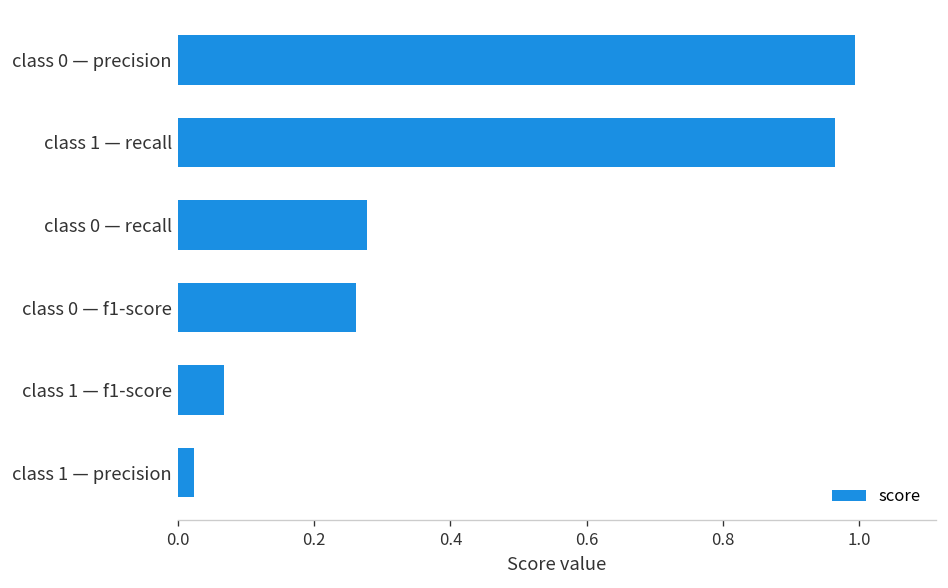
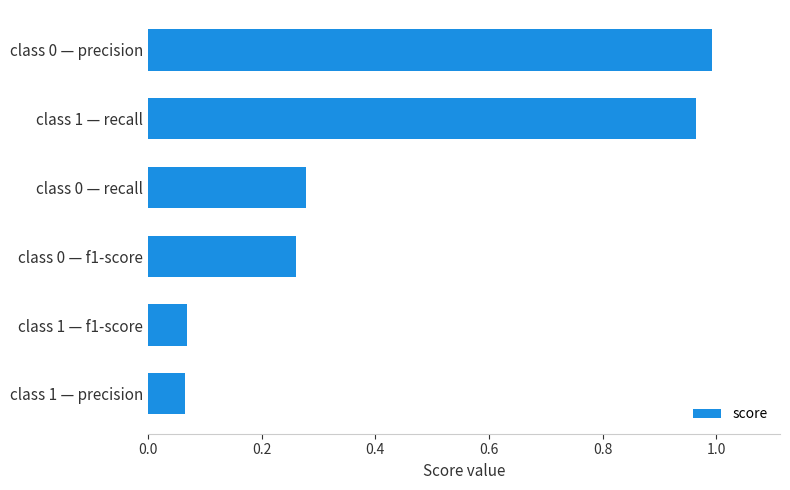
  {
    "class 0 — precision": 0.99,
    "class 1 — recall": 0.96,
    "class 0 — recall": 0.28,
    "class 0 — f1-score": 0.26,
    "class 1 — f1-score": 0.07,
-   "class 1 — precision": 0.02
+   "class 1 — precision": 0.07
  }
